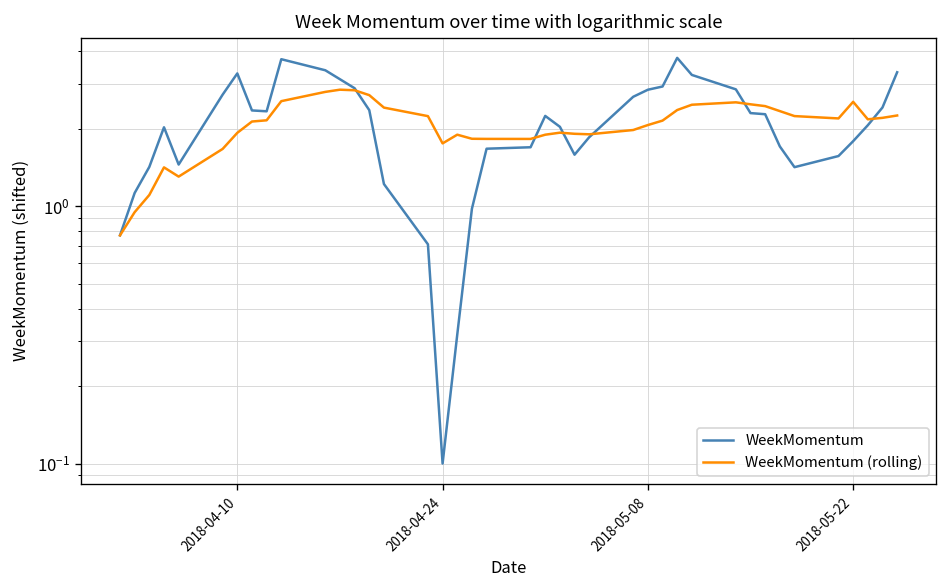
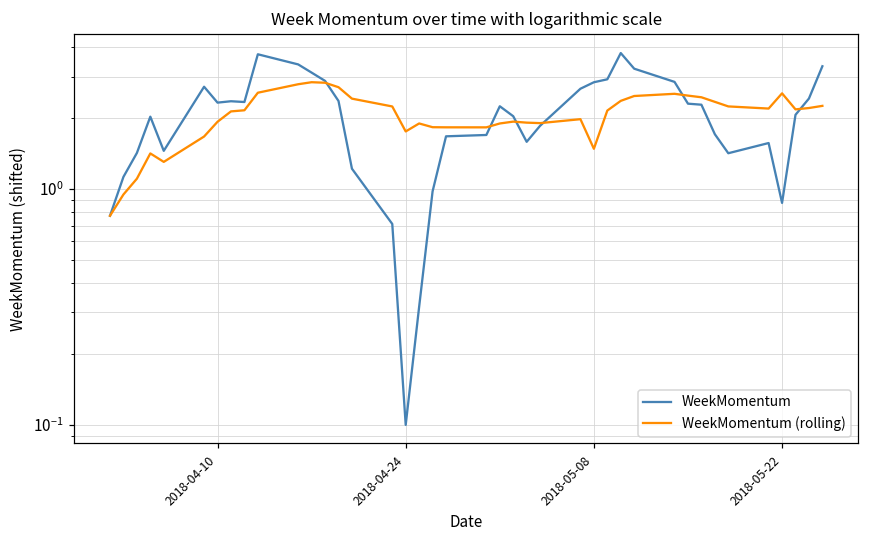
  {
    "WeekMomentum": {
-     "2018-04-10": 3.3,
+     "2018-04-10": 2.3,
      "2018-04-24": 0.10,
      "2018-05-08": 2.8,
-     "2018-05-22": 1.8
+     "2018-05-22": 0.87
    },
    "WeekMomentum (rolling)": {
      "2018-04-10": 1.9,
      "2018-04-24": 1.8,
-     "2018-05-08": 2.1,
+     "2018-05-08": 1.5,
      "2018-05-22": 2.5
    }
  }
